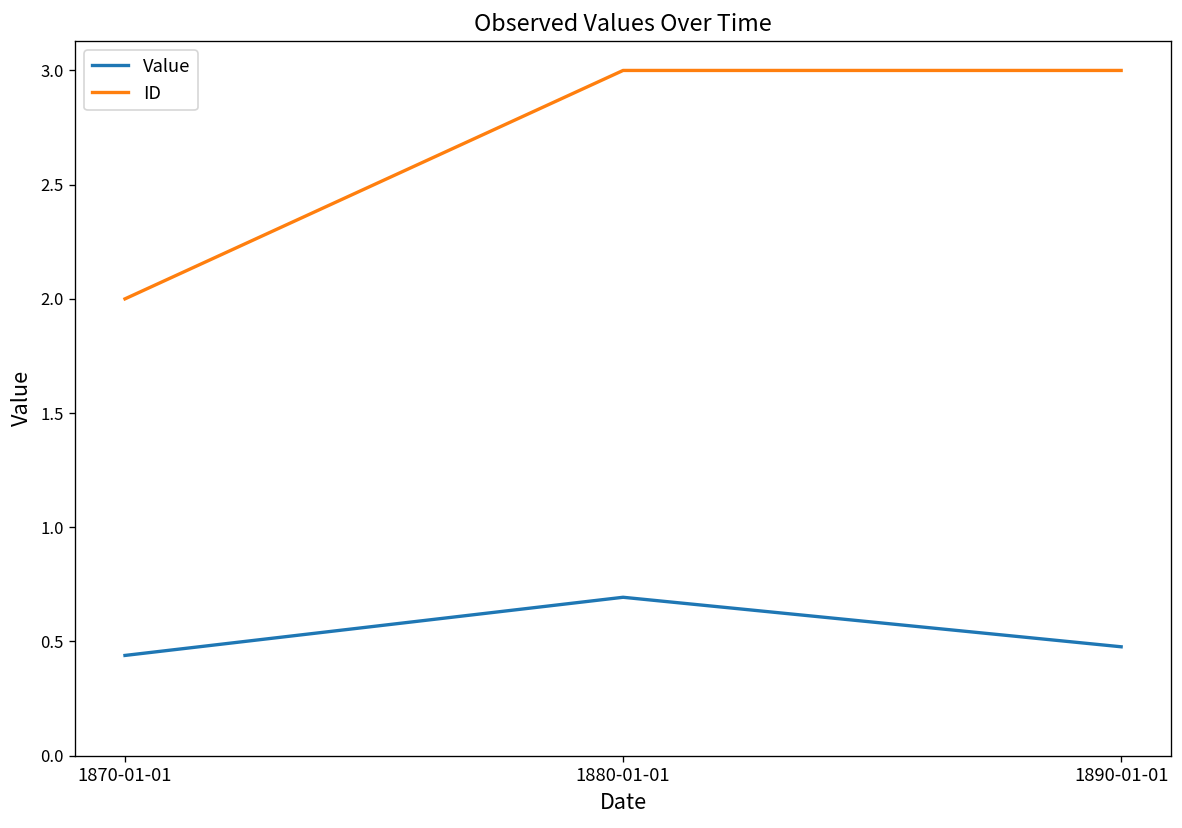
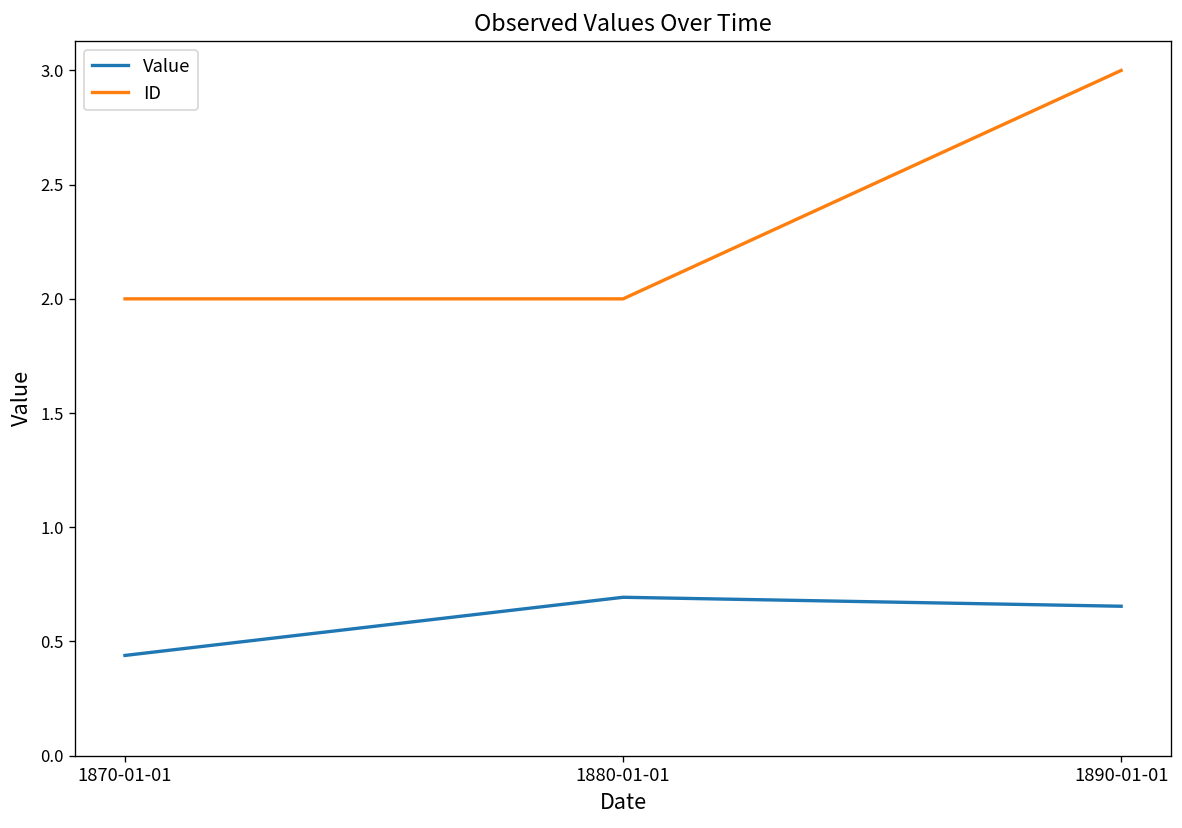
  {
    "Value": {
      "1870-01-01": 0.44,
      "1880-01-01": 0.69,
-     "1890-01-01": 0.48
+     "1890-01-01": 0.65
    },
    "ID": {
      "1870-01-01": 2,
-     "1880-01-01": 3,
+     "1880-01-01": 2,
      "1890-01-01": 3
    }
  }
